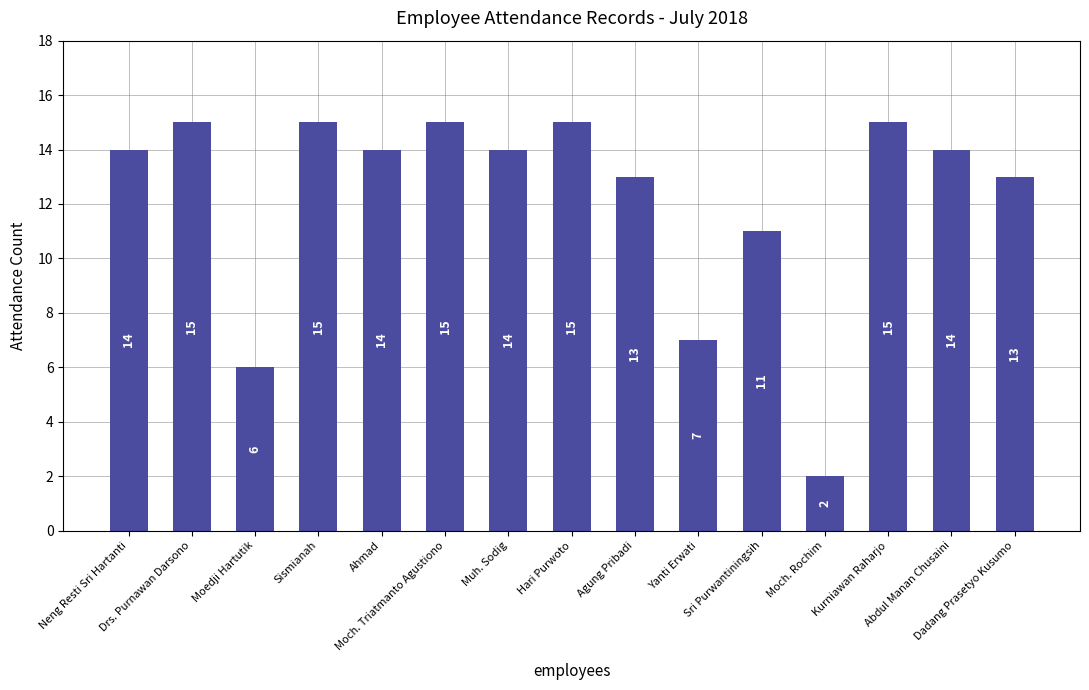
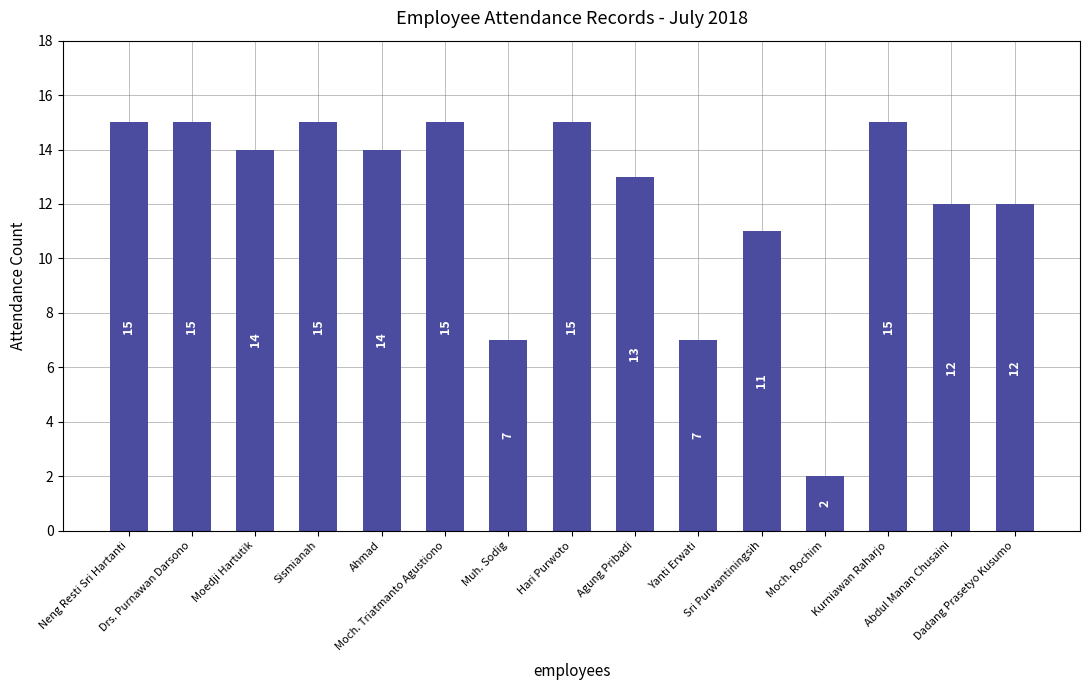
  {
-   "Neng Resti Sri Hartanti": 14,
+   "Neng Resti Sri Hartanti": 15,
    "Drs. Purnawan Darsono": 15,
-   "Moedji Hartutik": 6,
+   "Moedji Hartutik": 14,
    "Sismianah": 15,
    "Ahmad": 14,
    "Moch. Triatmanto Agustiono": 15,
-   "Muh. Sodig": 14,
+   "Muh. Sodig": 7,
    "Hari Purwoto": 15,
    "Agung Pribadi": 13,
    "Yanti Erwati": 7,
    "Sri Purwantiningsih": 11,
    "Moch. Rochim": 2,
    "Kurniawan Raharjo": 15,
-   "Abdul Manan Chusaini": 14,
-   "Dadang Prasetyo Kusumo": 13
+   "Abdul Manan Chusaini": 12,
+   "Dadang Prasetyo Kusumo": 12
  }
